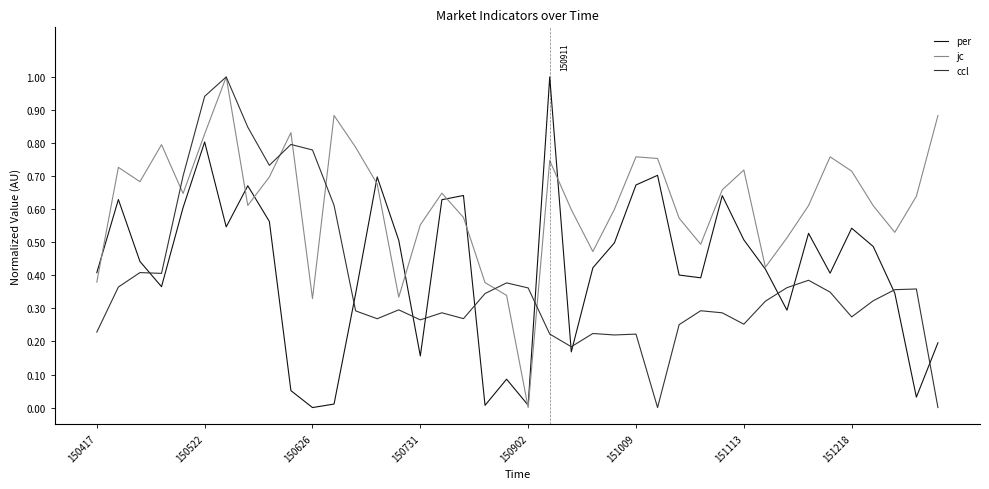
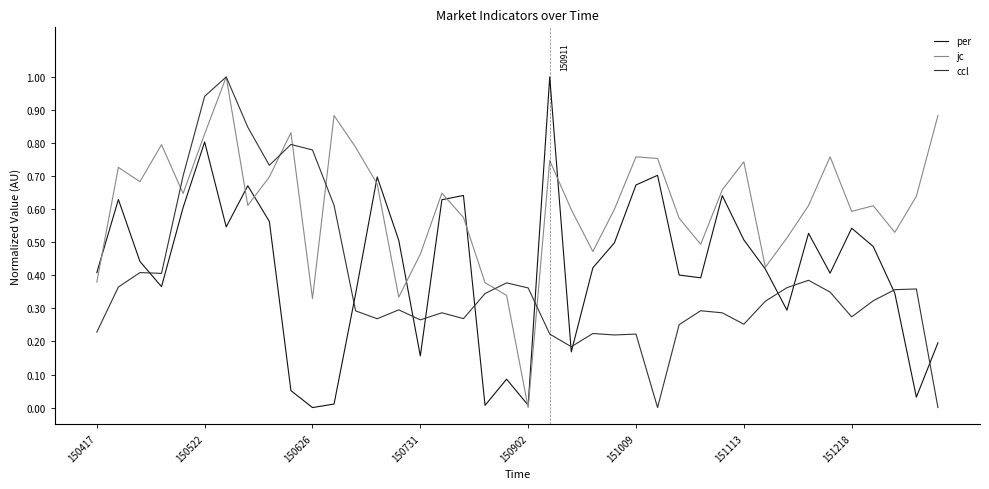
  {
    "jc": {
      "150417": 0.38,
      "150522": 0.83,
      "150626": 0.33,
-     "150731": 0.55,
+     "150731": 0.46,
      "151009": 0.76,
-     "151113": 0.72,
-     "151218": 0.72
+     "151113": 0.74,
+     "151218": 0.59
    }
  }
